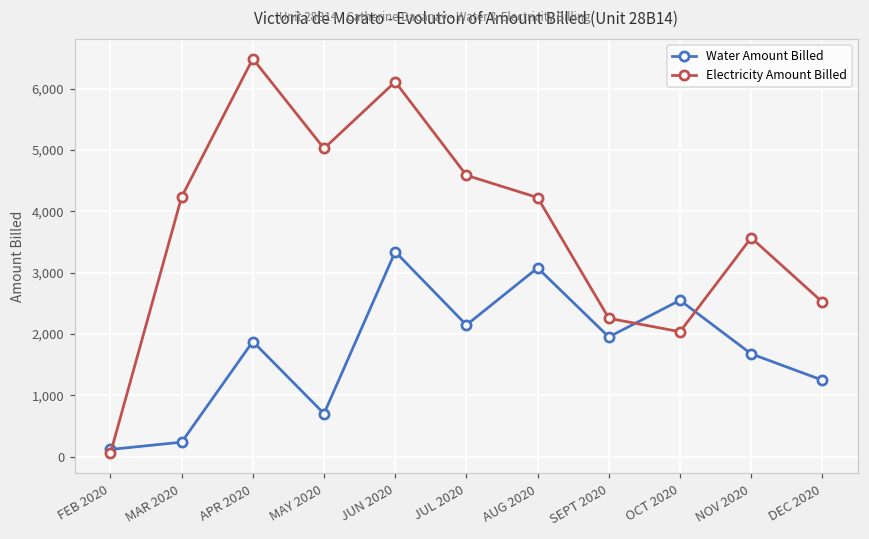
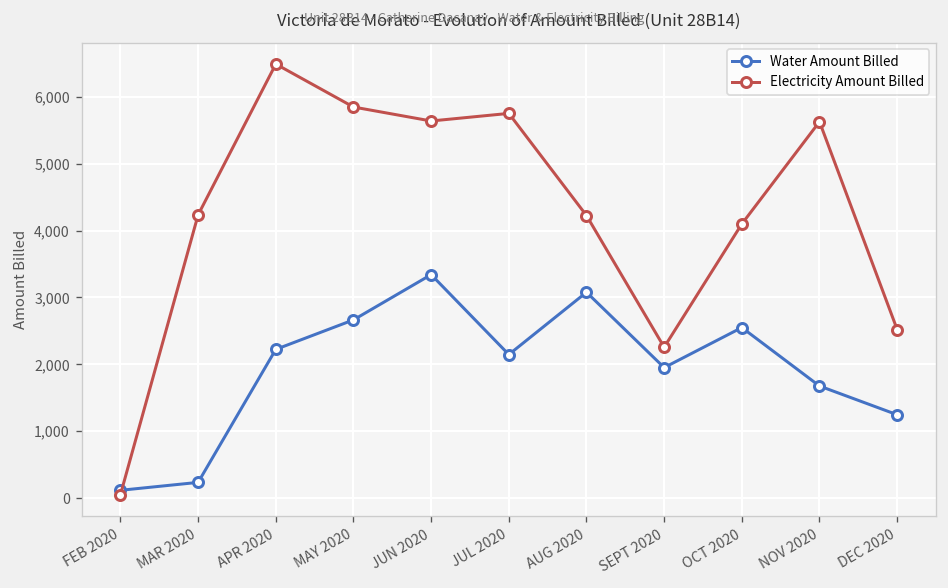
  {
    "Water Amount Billed": {
      "FEB 2020": "100",
      "MAR 2020": "200",
-     "APR 2020": "1,900",
-     "MAY 2020": "700",
+     "APR 2020": "2,200",
+     "MAY 2020": "2,700",
      "JUN 2020": "3,300",
      "JUL 2020": "2,100",
      "AUG 2020": "3,100",
      "SEPT 2020": "2,000",
      "OCT 2020": "2,500",
      "NOV 2020": "1,700",
      "DEC 2020": "1,200"
    },
    "Electricity Amount Billed": {
      "FEB 2020": "100",
      "MAR 2020": "4,200",
      "APR 2020": "6,500",
-     "MAY 2020": "5,000",
-     "JUN 2020": "6,100",
-     "JUL 2020": "4,600",
+     "MAY 2020": "5,800",
+     "JUN 2020": "5,600",
+     "JUL 2020": "5,800",
      "AUG 2020": "4,200",
      "SEPT 2020": "2,300",
-     "OCT 2020": "2,000",
-     "NOV 2020": "3,600",
+     "OCT 2020": "4,100",
+     "NOV 2020": "5,600",
      "DEC 2020": "2,500"
    }
  }
